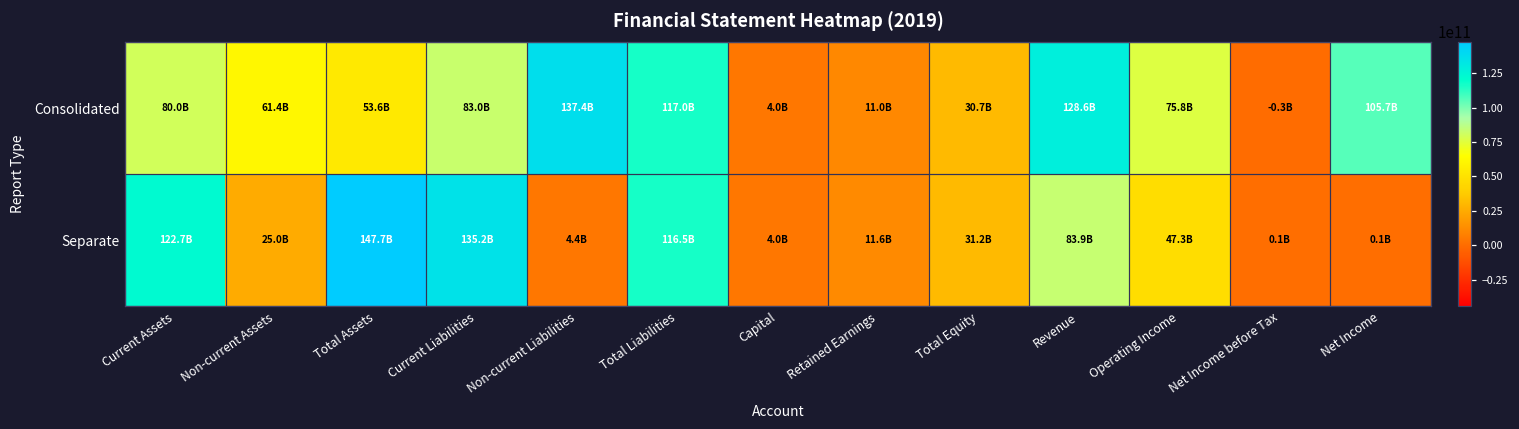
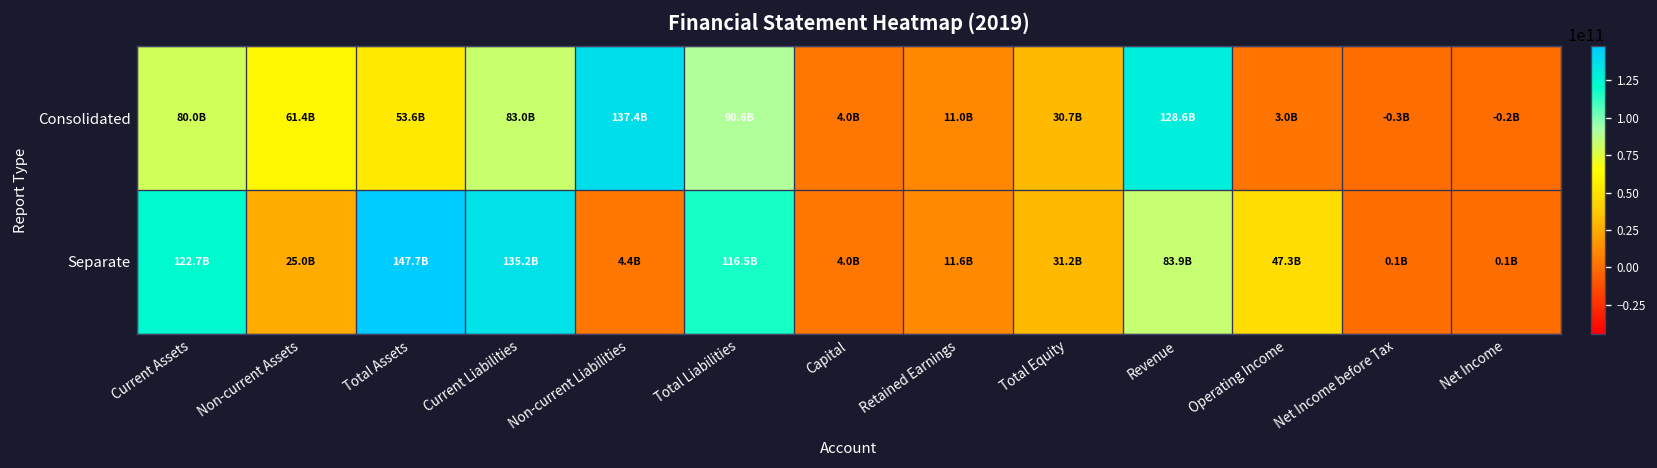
  {
    "Consolidated": {
      "Current Assets": "80.0B",
      "Non-current Assets": "61.4B",
      "Total Assets": "53.6B",
      "Current Liabilities": "83.0B",
      "Non-current Liabilities": "137.4B",
-     "Total Liabilities": "117.0B",
+     "Total Liabilities": "90.6B",
      "Capital": "4.0B",
      "Retained Earnings": "11.0B",
      "Total Equity": "30.7B",
      "Revenue": "128.6B",
-     "Operating Income": "75.8B",
+     "Operating Income": "3.0B",
      "Net Income before Tax": "-0.3B",
-     "Net Income": "105.7B"
+     "Net Income": "-0.2B"
    },
    "Separate": {
      "Current Assets": "122.7B",
      "Non-current Assets": "25.0B",
      "Total Assets": "147.7B",
      "Current Liabilities": "135.2B",
      "Non-current Liabilities": "4.4B",
      "Total Liabilities": "116.5B",
      "Capital": "4.0B",
      "Retained Earnings": "11.6B",
      "Total Equity": "31.2B",
      "Revenue": "83.9B",
      "Operating Income": "47.3B",
      "Net Income before Tax": "0.1B",
      "Net Income": "0.1B"
    }
  }
